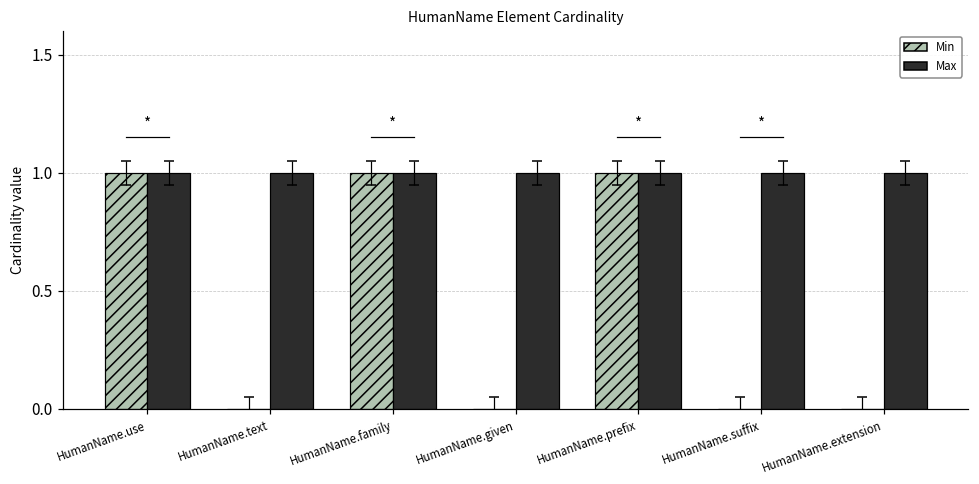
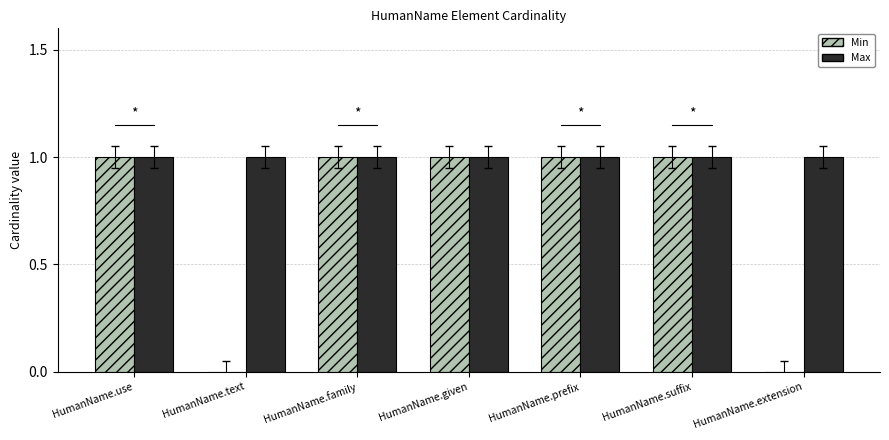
  {
    "Min": {
      "HumanName.use": 1,
      "HumanName.text": 0,
      "HumanName.family": 1,
-     "HumanName.given": 0,
+     "HumanName.given": 1,
      "HumanName.prefix": 1,
-     "HumanName.suffix": 0,
+     "HumanName.suffix": 1,
      "HumanName.extension": 0
    },
    "Max": {
      "HumanName.use": 1,
      "HumanName.text": 1,
      "HumanName.family": 1,
      "HumanName.given": 1,
      "HumanName.prefix": 1,
      "HumanName.suffix": 1,
      "HumanName.extension": 1
    }
  }
